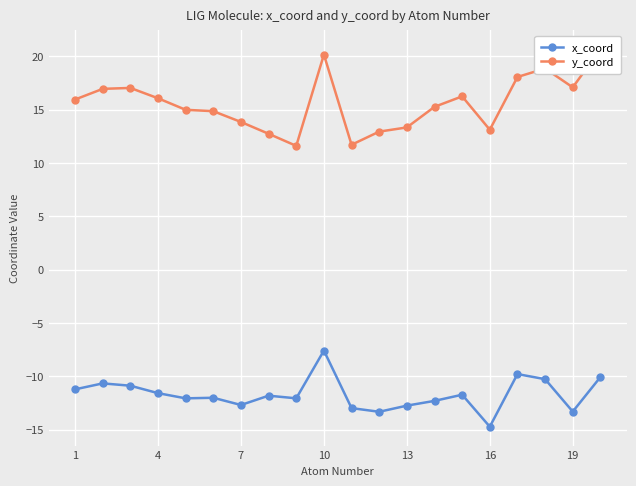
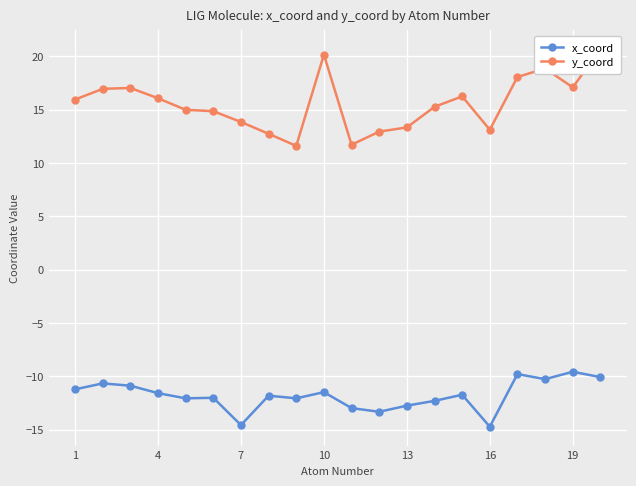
  {
    "x_coord": {
      "1": -11.2,
      "4": -11.6,
-     "7": -12.7,
-     "10": -7.6,
+     "7": -14.6,
+     "10": -11.5,
      "13": -12.8,
      "16": -14.7,
-     "19": -13.3
+     "19": -9.6
    },
    "y_coord": {
      "1": 16.0,
      "4": 16.1,
      "7": 13.8,
      "10": 20.2,
      "13": 13.3,
      "16": 13.1,
      "19": 17.1
    }
  }
